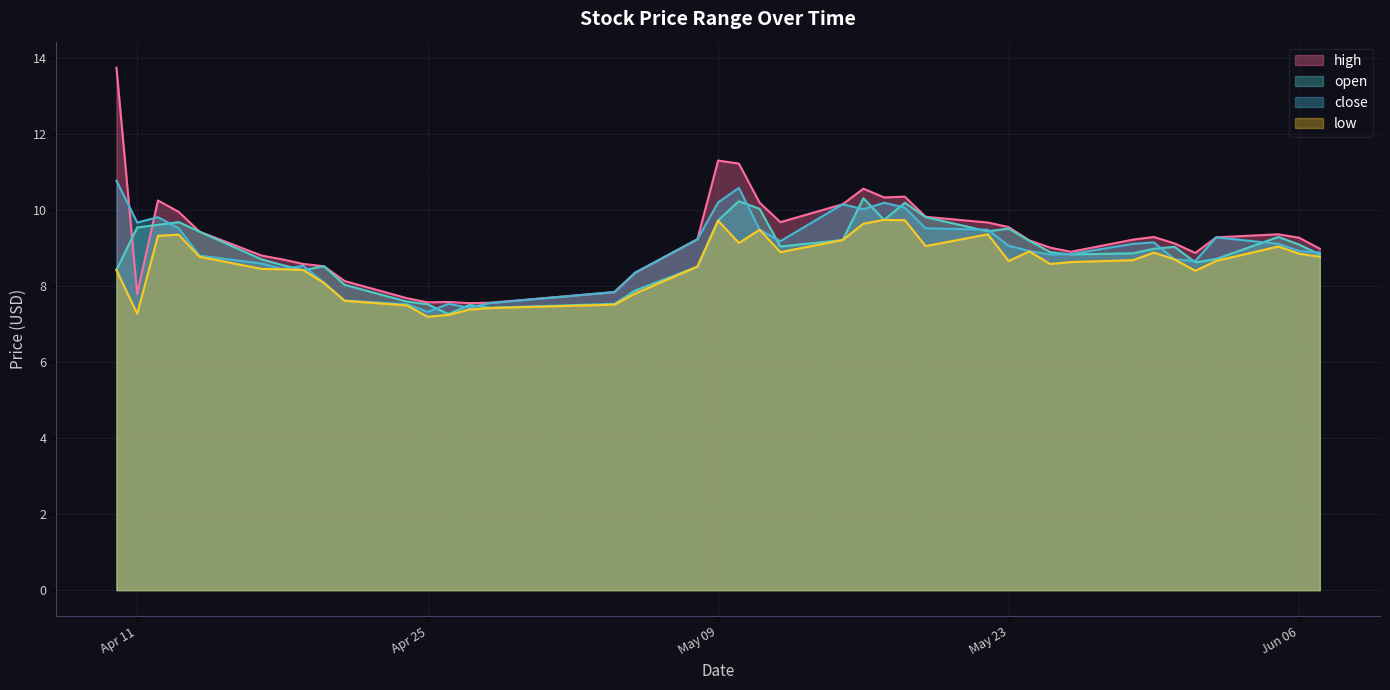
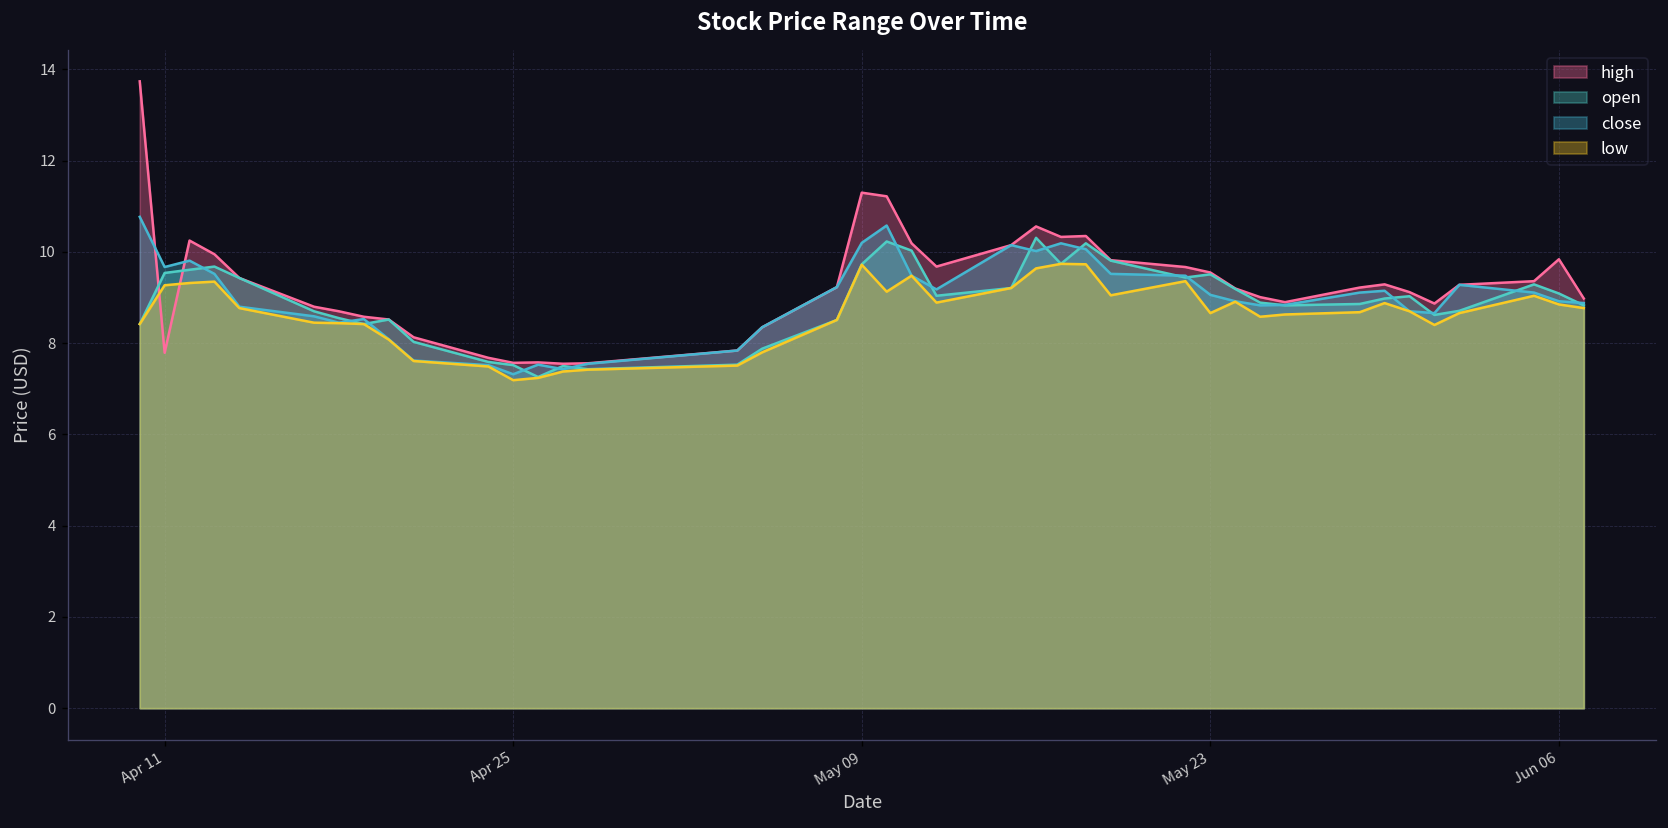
  {
    "high": {
      "Apr 11": 7.8,
      "May 09": 11.3,
-     "Jun 06": 9.3
+     "Jun 06": 9.8
    },
    "low": {
-     "Apr 11": 7.3,
+     "Apr 11": 9.3,
      "Apr 25": 7.2,
      "May 23": 8.7,
      "Jun 06": 8.9
    }
  }
